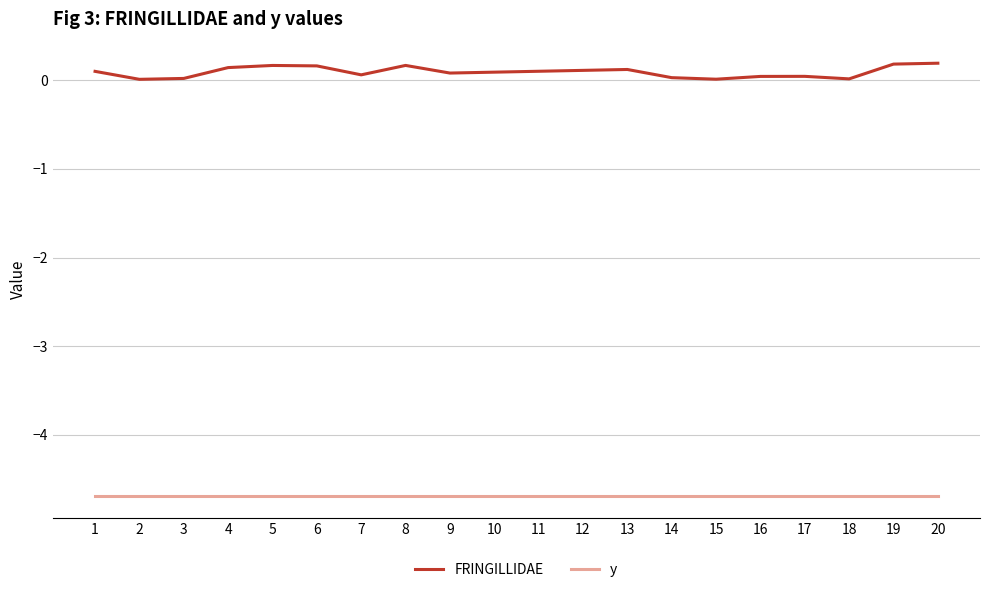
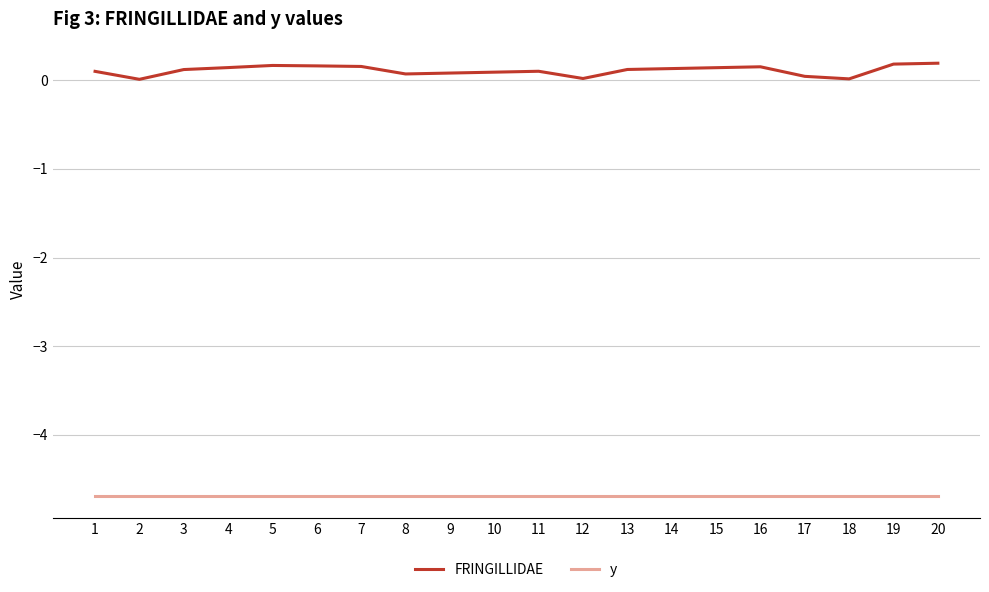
  {
    "FRINGILLIDAE": {
      "1": 0.1,
      "2": 0.0,
-     "3": 0.0,
+     "3": 0.1,
      "4": 0.1,
      "5": 0.2,
      "6": 0.2,
-     "7": 0.1,
-     "8": 0.2,
+     "7": 0.2,
+     "8": 0.1,
      "9": 0.1,
      "10": 0.1,
      "11": 0.1,
-     "12": 0.1,
+     "12": 0.0,
      "13": 0.1,
-     "14": 0.0,
-     "15": 0.0,
-     "16": 0.0,
+     "14": 0.1,
+     "15": 0.1,
+     "16": 0.2,
      "17": 0.0,
      "18": 0.0,
      "19": 0.2,
      "20": 0.2
    },
    "y": {
      "1": -4.7,
      "2": -4.7,
      "3": -4.7,
      "4": -4.7,
      "5": -4.7,
      "6": -4.7,
      "7": -4.7,
      "8": -4.7,
      "9": -4.7,
      "10": -4.7,
      "11": -4.7,
      "12": -4.7,
      "13": -4.7,
      "14": -4.7,
      "15": -4.7,
      "16": -4.7,
      "17": -4.7,
      "18": -4.7,
      "19": -4.7,
      "20": -4.7
    }
  }
